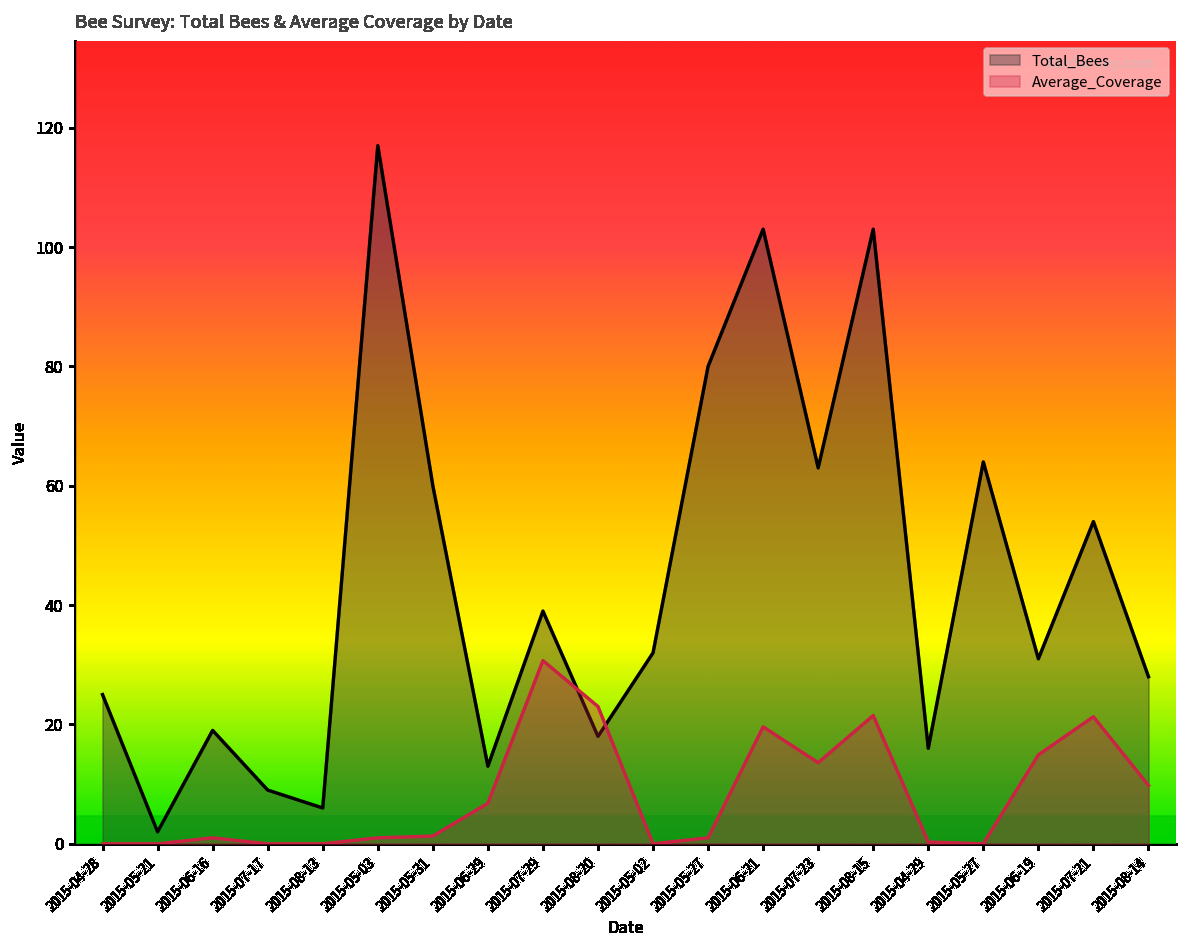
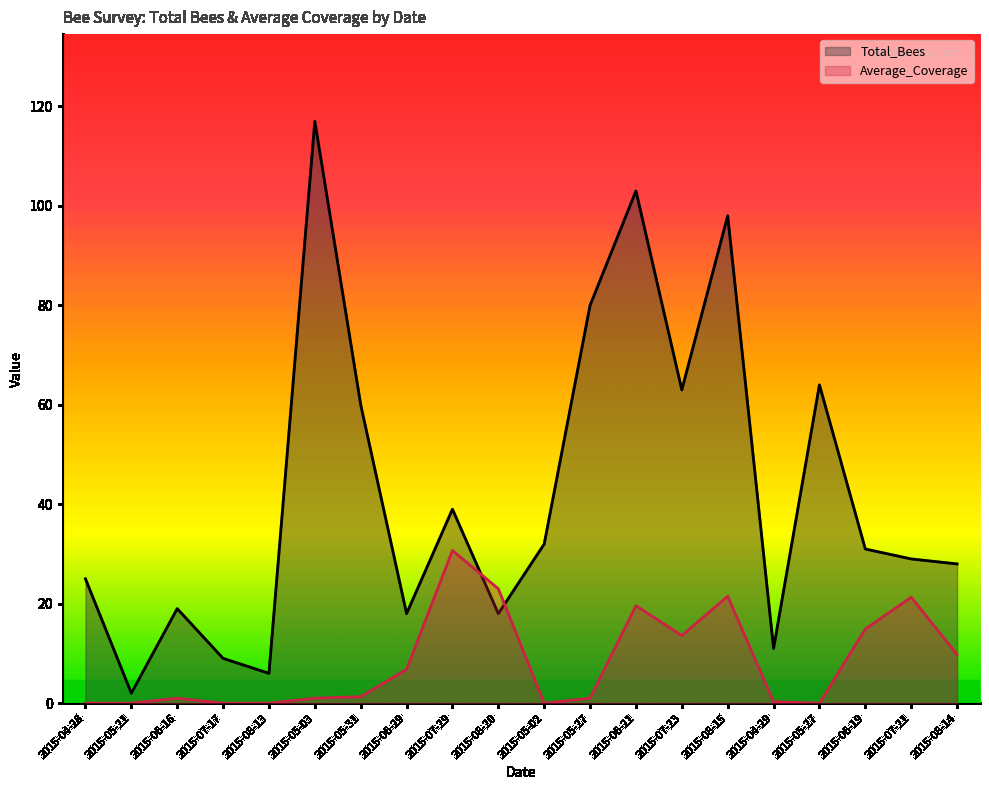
  {
    "Total_Bees": {
      "2015-04-28": 25,
      "2015-06-16": 19,
      "2015-07-17": 9,
      "2015-08-13": 6,
      "2015-05-03": 117,
      "2015-05-31": 60,
-     "2015-06-29": 13,
+     "2015-06-29": 18,
      "2015-07-29": 39,
      "2015-08-20": 18,
      "2015-05-02": 32,
      "2015-06-21": 103,
      "2015-07-23": 63,
-     "2015-08-15": 103,
-     "2015-04-29": 16,
+     "2015-08-15": 98,
+     "2015-04-29": 11,
      "2015-06-19": 31,
-     "2015-07-21": 54,
+     "2015-07-21": 29,
      "2015-08-14": 28
    },
    "Average_Coverage": {
      "2015-06-29": 7,
      "2015-07-29": 31,
      "2015-08-20": 23,
      "2015-06-21": 20,
      "2015-07-23": 14,
      "2015-08-15": 22,
      "2015-06-19": 15,
      "2015-07-21": 21,
      "2015-08-14": 10
    }
  }
